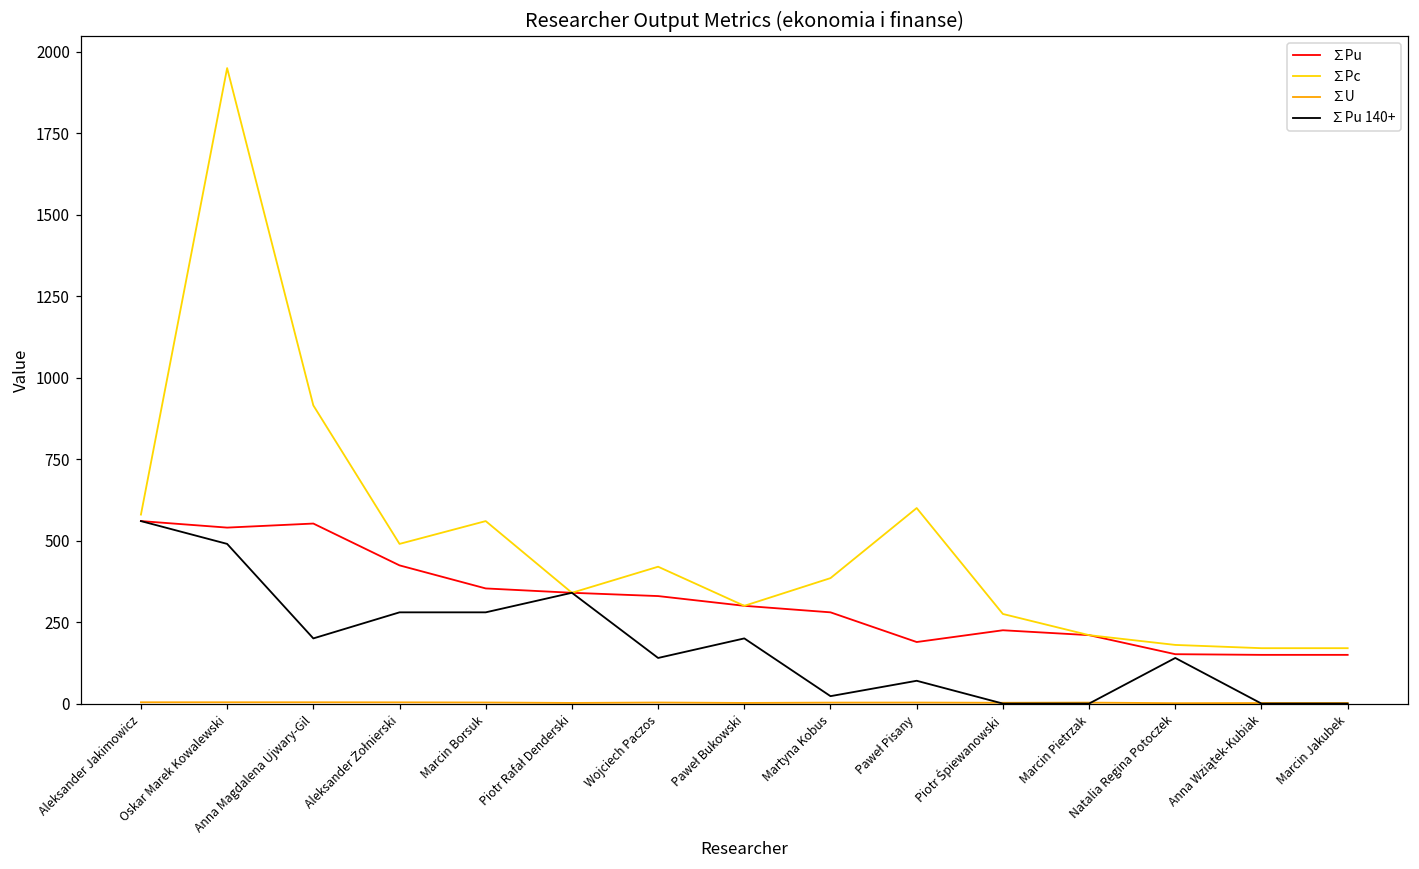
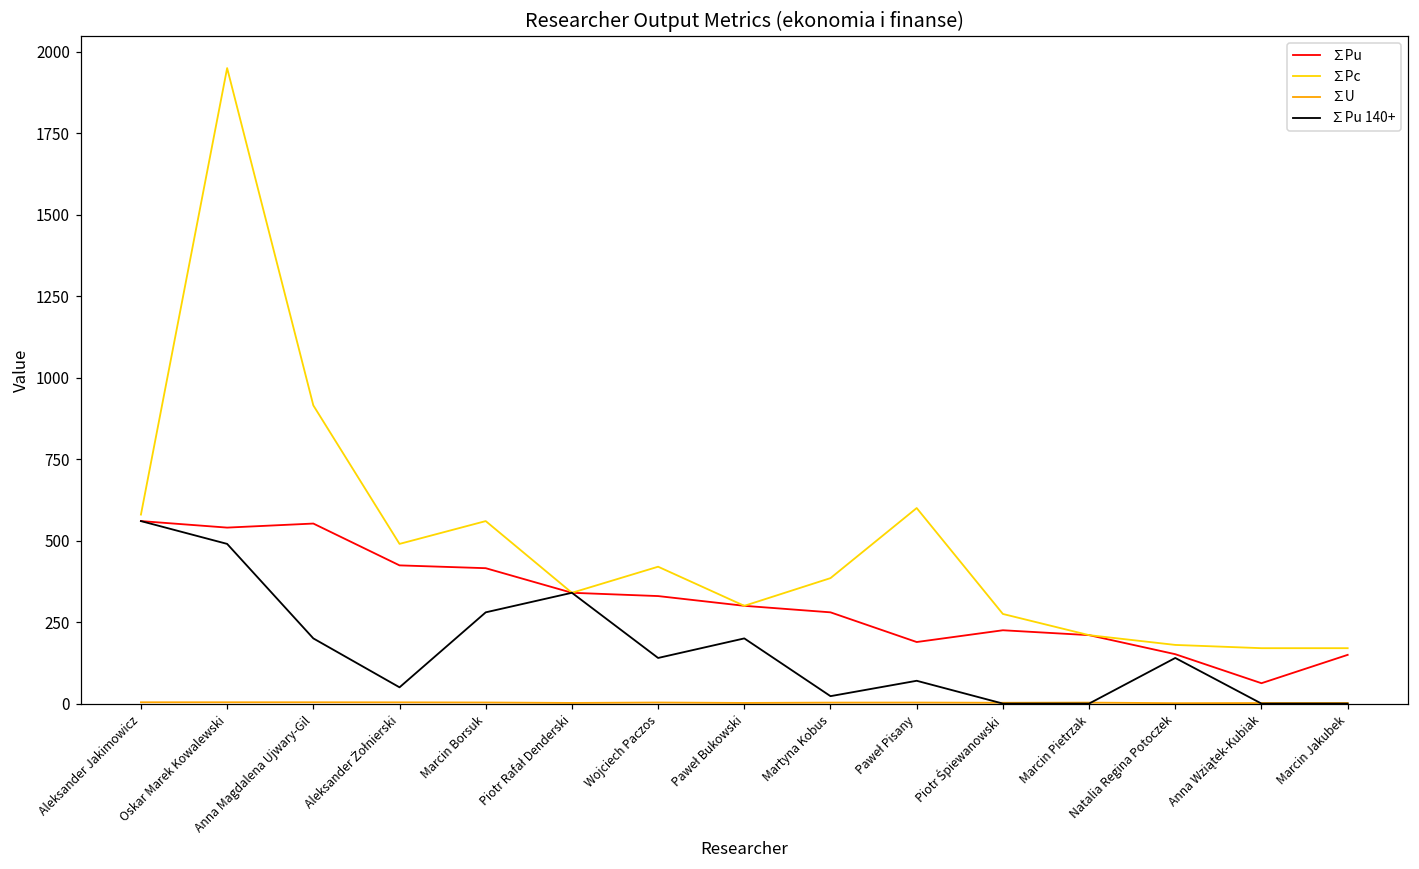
  {
    "∑Pu": {
      "Oskar Marek Kowalewski": 540,
      "Anna Magdalena Ujwary-Gil": 550,
      "Aleksander Żołnierski": 420,
-     "Marcin Borsuk": 350,
+     "Marcin Borsuk": 420,
      "Wojciech Paczos": 330,
      "Martyna Kobus": 280,
      "Paweł Pisany": 190,
      "Piotr Śpiewanowski": 230,
      "Natalia Regina Potoczek": 150,
-     "Anna Wziątek-Kubiak": 150,
+     "Anna Wziątek-Kubiak": 60,
      "Marcin Jakubek": 150
    },
    "∑Pu 140+": {
      "Oskar Marek Kowalewski": 490,
      "Anna Magdalena Ujwary-Gil": 200,
-     "Aleksander Żołnierski": 280,
+     "Aleksander Żołnierski": 50,
      "Marcin Borsuk": 280,
      "Wojciech Paczos": 140,
      "Paweł Bukowski": 200,
      "Martyna Kobus": 20,
      "Paweł Pisany": 70,
      "Natalia Regina Potoczek": 140
    }
  }
